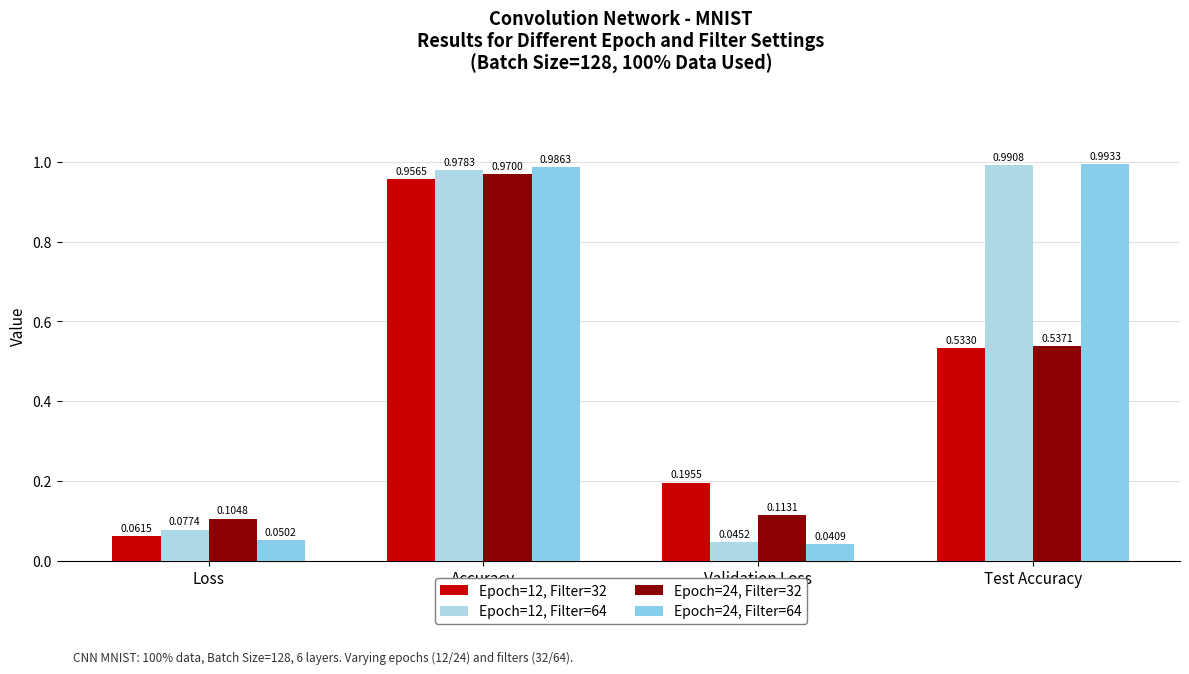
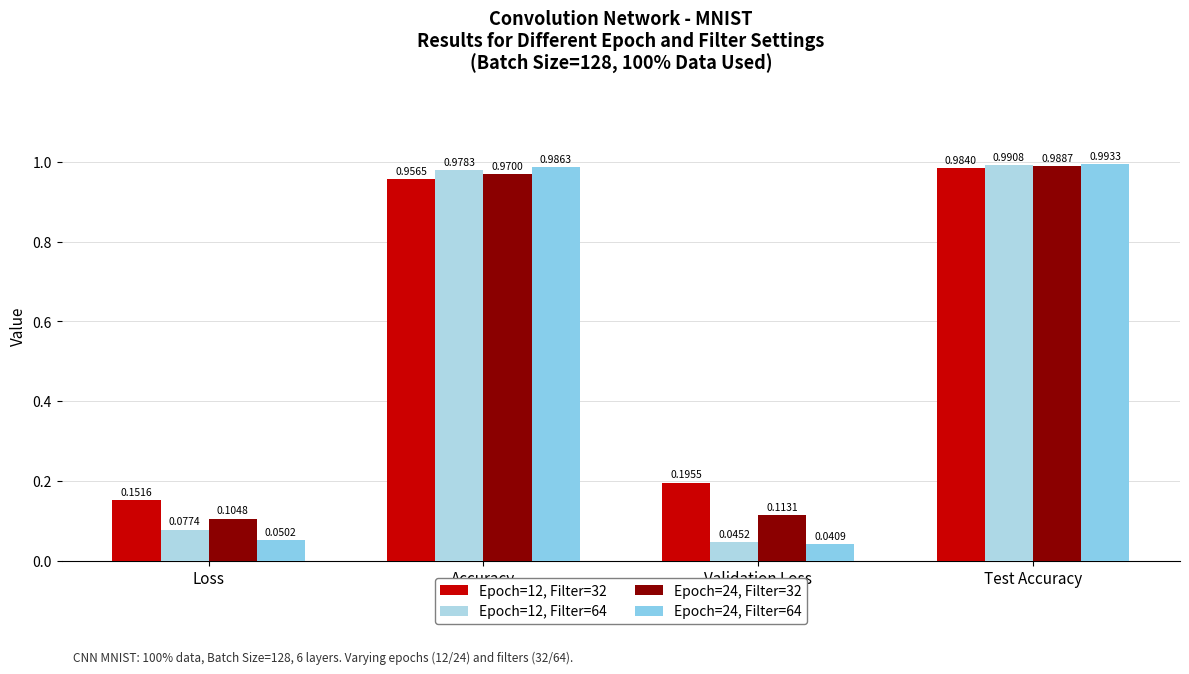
  {
    "Epoch=12, Filter=32": {
-     "Loss": 0.0615,
+     "Loss": 0.1516,
      "Accuracy": 0.9565,
      "Validation Loss": 0.1955,
-     "Test Accuracy": 0.5330
+     "Test Accuracy": 0.9840
    },
    "Epoch=24, Filter=32": {
      "Loss": 0.1048,
      "Accuracy": 0.9700,
      "Validation Loss": 0.1131,
-     "Test Accuracy": 0.5371
+     "Test Accuracy": 0.9887
    }
  }
